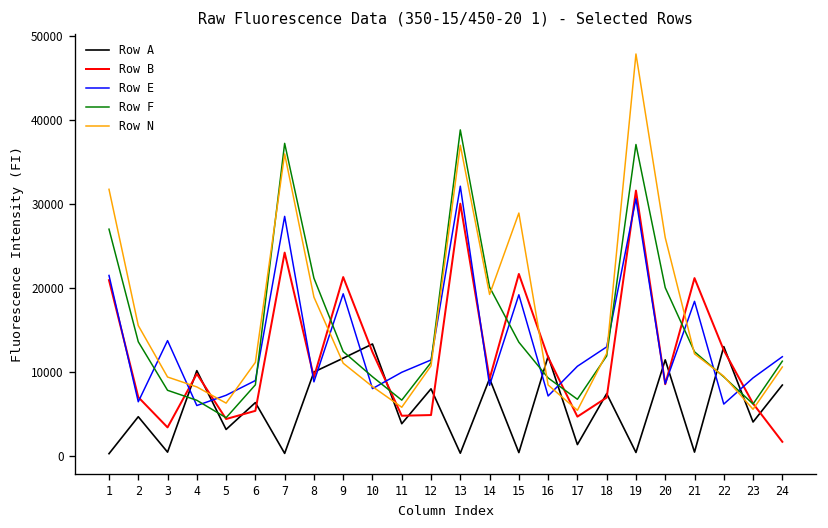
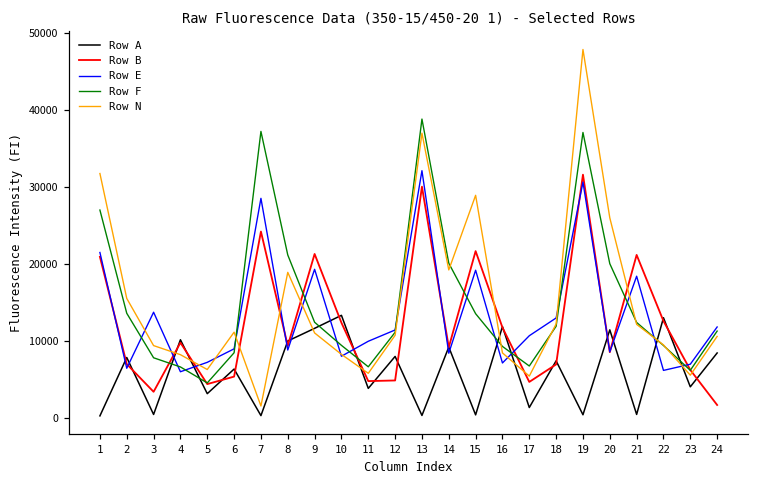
  {
    "Row A": {
      "1": 0,
-     "2": 5000,
+     "2": 8000,
      "3": 0,
      "4": 10000,
      "5": 3000,
      "6": 6000,
      "7": 0,
      "8": 10000,
      "9": 12000,
      "10": 13000,
      "11": 4000,
      "12": 8000,
      "13": 0,
      "15": 0,
      "17": 1000,
      "18": 7000,
      "19": 0,
      "20": 11000,
      "21": 0,
      "22": 13000,
      "23": 4000,
      "24": 8000
    },
    "Row B": {
      "1": 21000,
      "2": 7000,
      "3": 3000,
      "4": 10000,
      "6": 5000,
      "7": 24000,
      "8": 9000,
      "9": 21000,
      "10": 12000,
      "11": 5000,
      "12": 5000,
      "13": 30000,
      "15": 22000,
      "17": 5000,
      "18": 7000,
      "19": 32000,
      "21": 21000,
      "22": 13000,
      "24": 2000
    },
    "Row E": {
      "1": 21000,
      "2": 6000,
      "3": 14000,
      "4": 6000,
      "5": 7000,
      "6": 9000,
      "7": 29000,
      "8": 9000,
      "9": 19000,
      "11": 10000,
      "13": 32000,
      "14": 8000,
      "15": 19000,
      "16": 7000,
      "17": 11000,
      "18": 13000,
      "19": 31000,
      "21": 18000,
      "22": 6000,
-     "23": 9000,
+     "23": 7000,
      "24": 12000
    },
    "Row F": {
      "1": 27000,
      "2": 14000,
      "3": 8000,
      "4": 7000,
      "6": 8000,
      "7": 37000,
      "8": 21000,
      "9": 12000,
      "10": 9000,
      "11": 7000,
      "13": 39000,
      "14": 20000,
      "15": 14000,
      "16": 9000,
      "17": 7000,
      "19": 37000,
      "20": 20000,
      "24": 11000
    },
    "Row N": {
      "1": 32000,
      "2": 16000,
      "3": 9000,
      "4": 8000,
      "5": 6000,
      "6": 11000,
-     "7": 36000,
+     "7": 2000,
      "8": 19000,
      "9": 11000,
      "11": 6000,
      "12": 11000,
      "13": 37000,
      "14": 19000,
      "15": 29000,
      "16": 8000,
      "17": 5000,
      "19": 48000,
      "20": 26000,
      "23": 6000,
      "24": 11000
    }
  }
